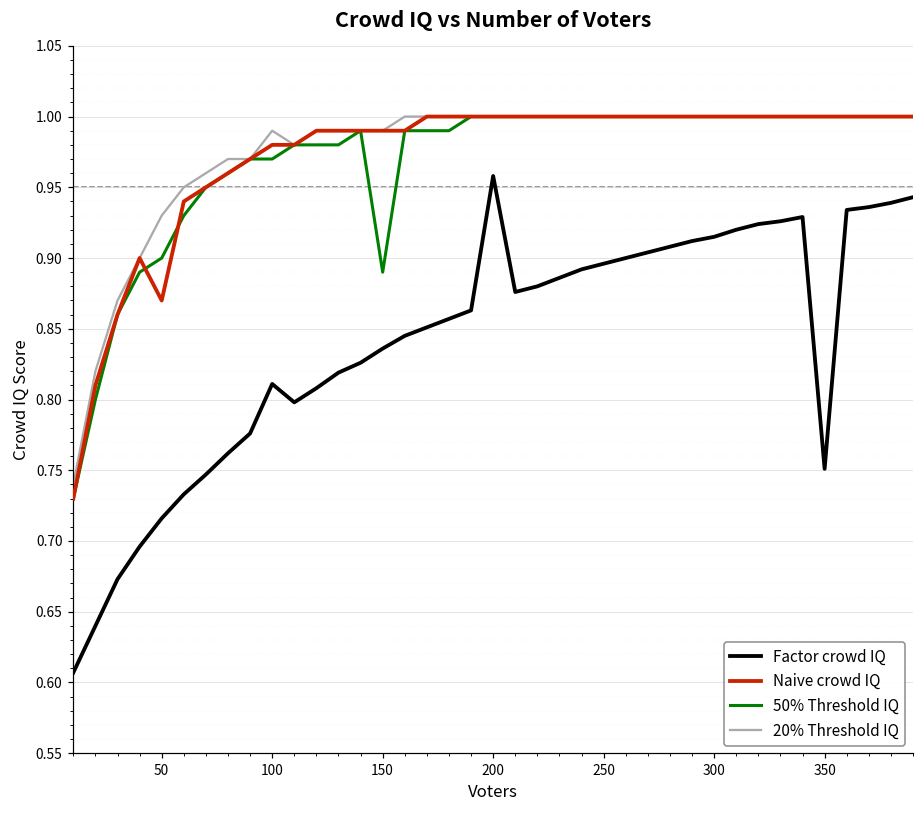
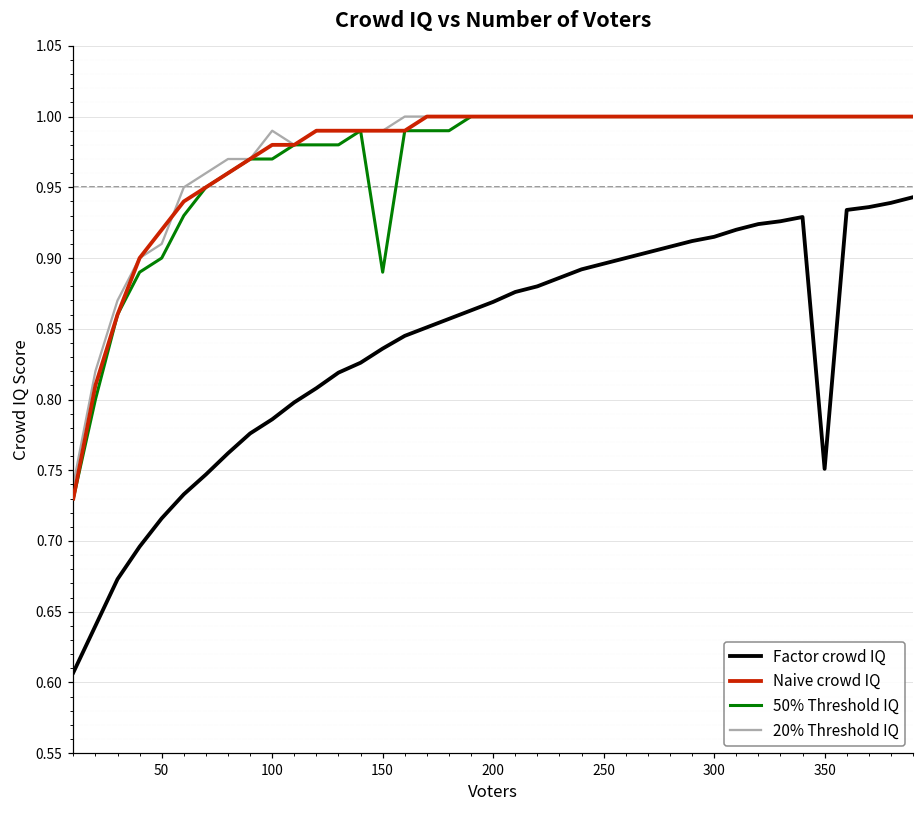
  {
    "Factor crowd IQ": {
      "50": 0.716,
-     "100": 0.811,
+     "100": 0.786,
      "150": 0.836,
-     "200": 0.958,
+     "200": 0.869,
      "250": 0.896,
      "300": 0.915,
      "350": 0.751
    },
    "Naive crowd IQ": {
-     "50": 0.87,
+     "50": 0.92,
      "100": 0.98
    },
    "50% Threshold IQ": {
      "50": 0.900,
      "100": 0.970,
      "150": 0.890
    },
    "20% Threshold IQ": {
-     "50": 0.93,
+     "50": 0.91,
      "100": 0.99
    }
  }
